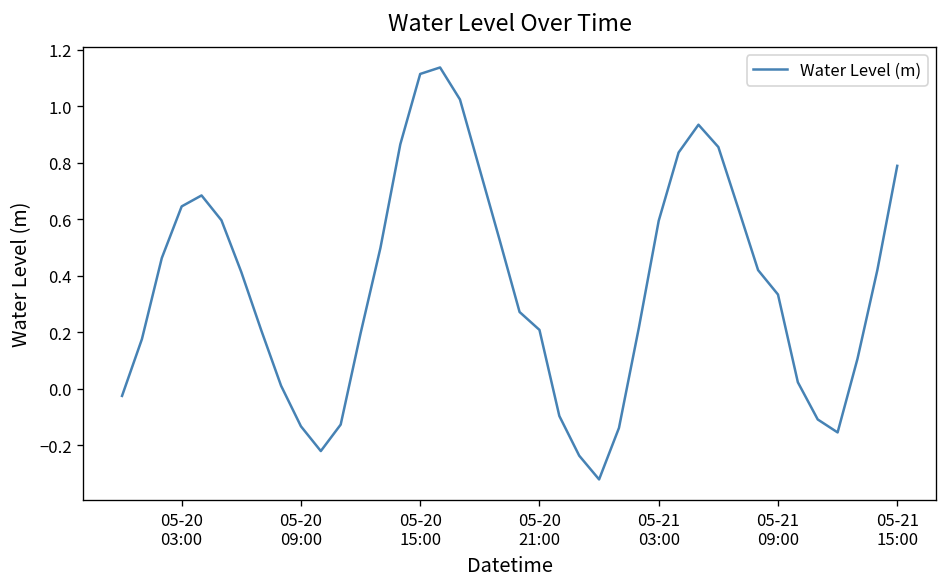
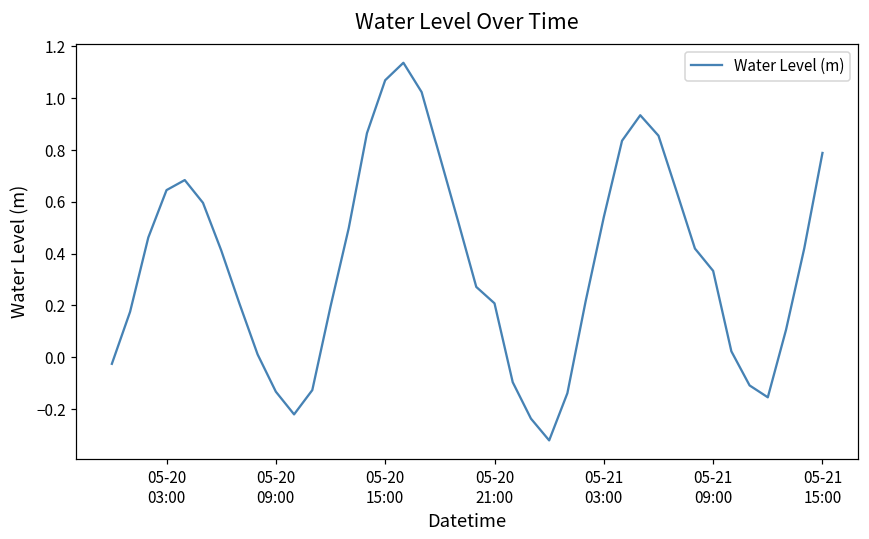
  {
    "05-20 03:00": 0.65,
    "05-20 09:00": -0.13,
-   "05-20 15:00": 1.11,
+   "05-20 15:00": 1.07,
    "05-20 21:00": 0.21,
-   "05-21 03:00": 0.59,
+   "05-21 03:00": 0.54,
    "05-21 09:00": 0.33,
    "05-21 15:00": 0.79
  }
